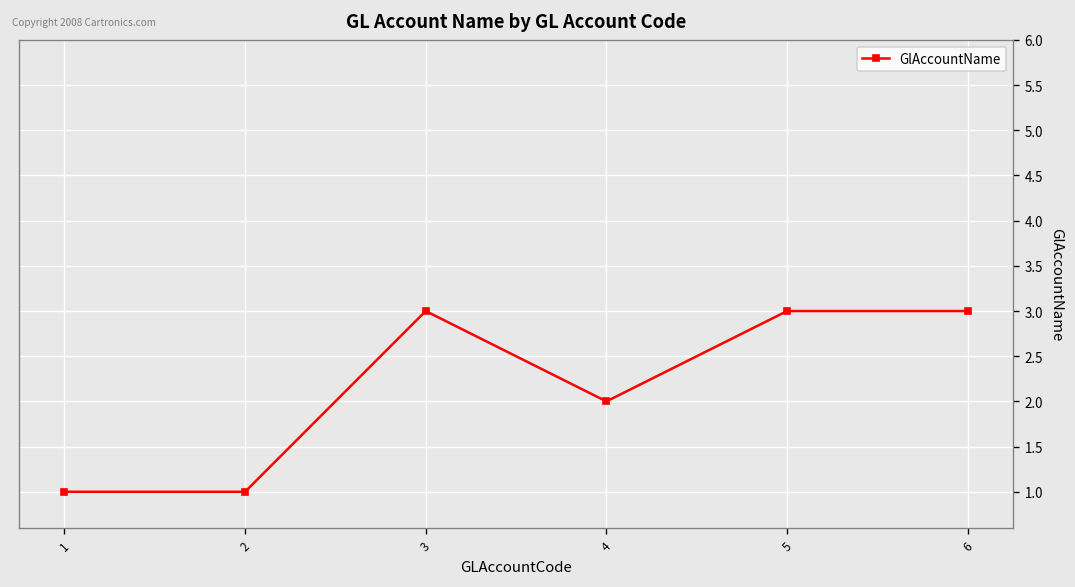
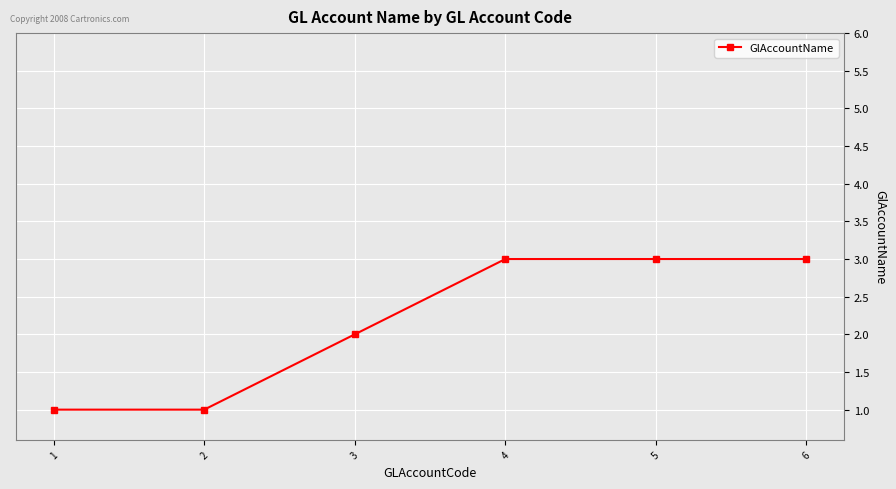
  {
    "1": 1,
    "2": 1,
-   "3": 3,
-   "4": 2,
+   "3": 2,
+   "4": 3,
    "5": 3,
    "6": 3
  }
